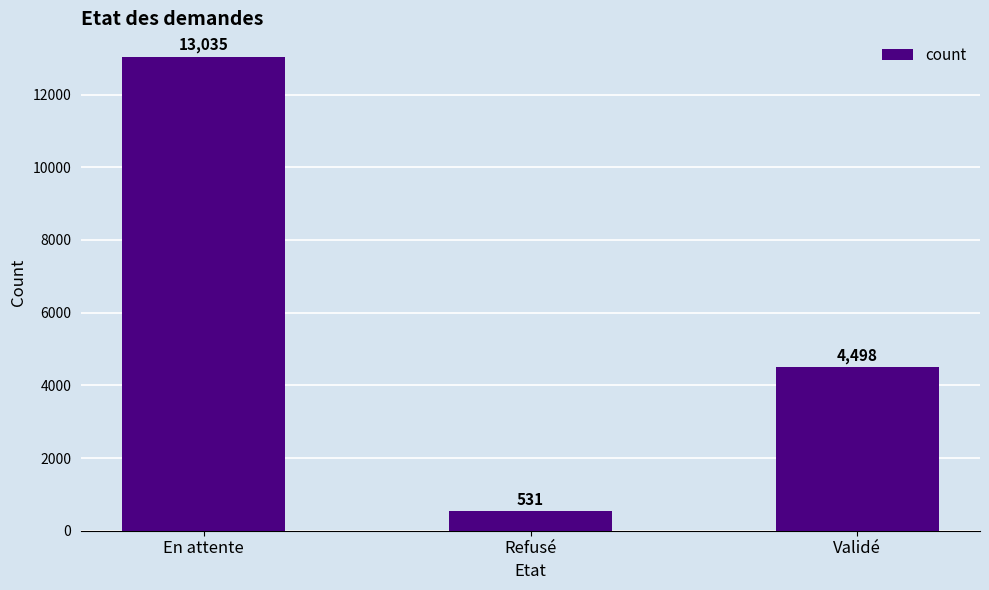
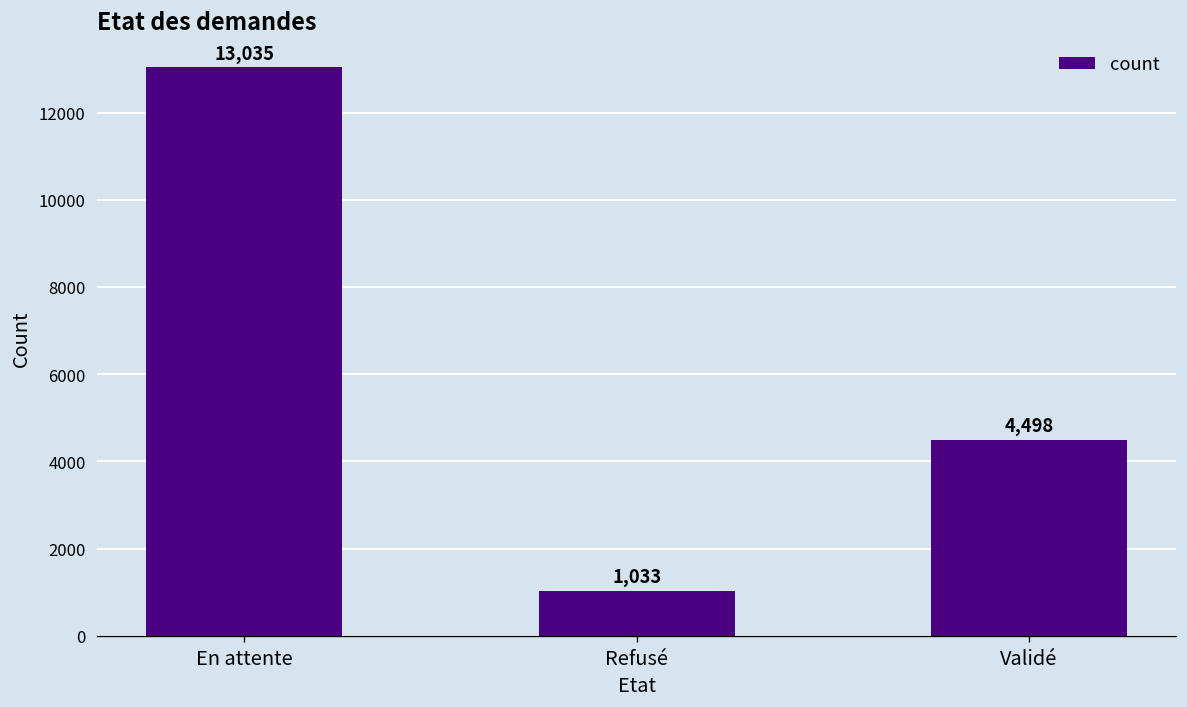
  {
    "En attente": "13,035",
-   "Refusé": "531",
+   "Refusé": "1,033",
    "Validé": "4,498"
  }
